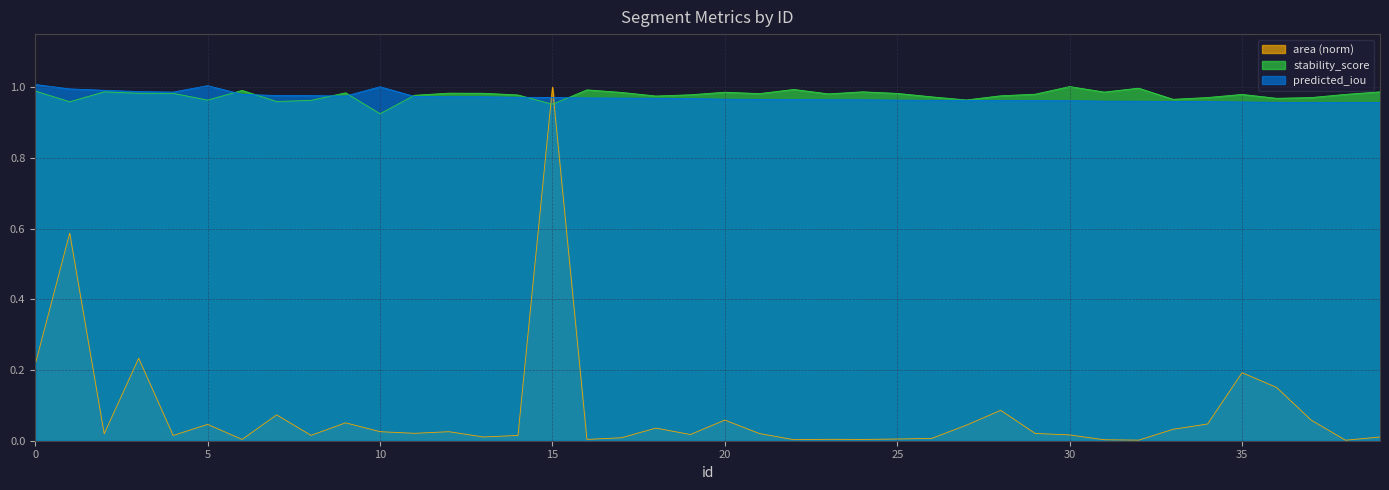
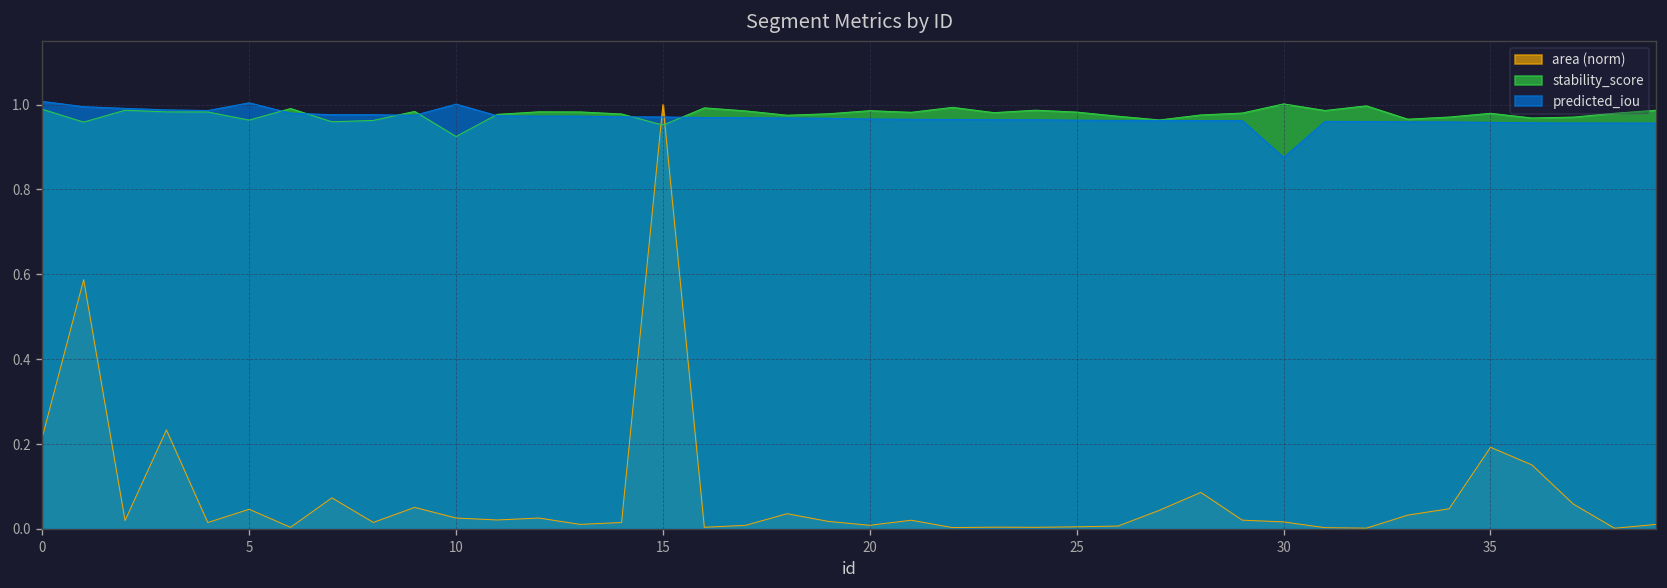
  {
    "area (norm)": {
      "0": 0.22,
      "5": 0.05,
      "10": 0.03,
      "15": 1.00,
-     "20": 0.06,
+     "20": 0.01,
      "25": 0.00,
      "30": 0.02,
      "35": 0.19
    },
    "stability_score": {
      "0": 0.99,
      "5": 0.96,
      "10": 0.92,
      "15": 0.95,
      "20": 0.99,
      "25": 0.98,
      "30": 1.00,
      "35": 0.98
    },
    "predicted_iou": {
      "0": 1.01,
      "5": 1.00,
      "10": 1.00,
      "15": 0.97,
      "20": 0.97,
      "25": 0.96,
-     "30": 0.96,
+     "30": 0.88,
      "35": 0.96
    }
  }
